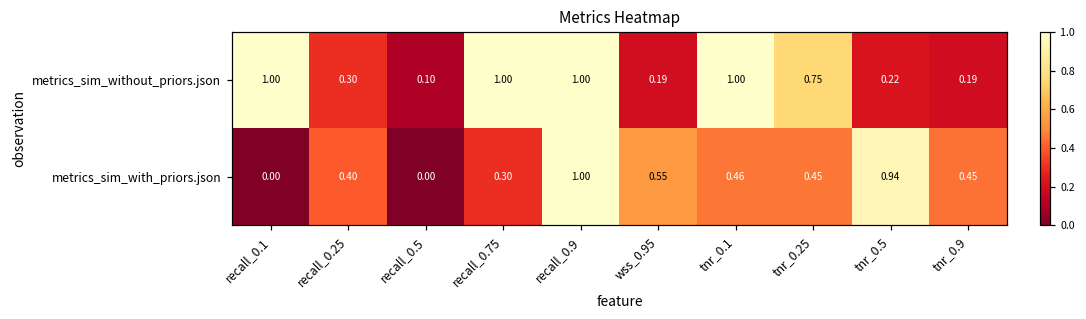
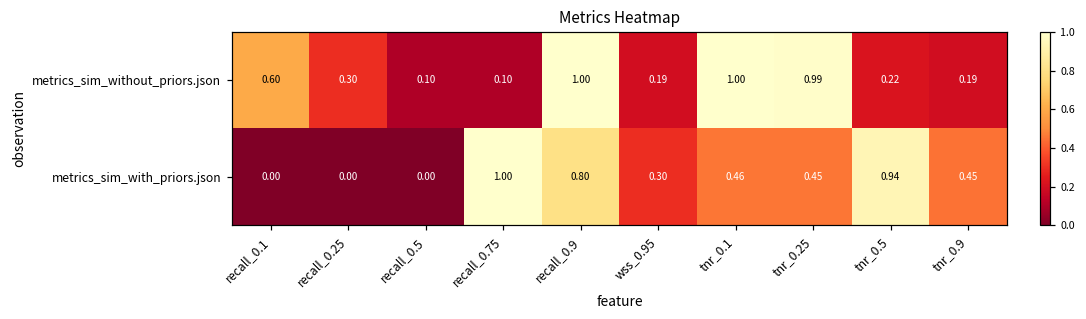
  {
    "metrics_sim_without_priors.json": {
-     "recall_0.1": 1.00,
+     "recall_0.1": 0.60,
      "recall_0.25": 0.30,
      "recall_0.5": 0.10,
-     "recall_0.75": 1.00,
+     "recall_0.75": 0.10,
      "recall_0.9": 1.00,
      "wss_0.95": 0.19,
      "tnr_0.1": 1.00,
-     "tnr_0.25": 0.75,
+     "tnr_0.25": 0.99,
      "tnr_0.5": 0.22,
      "tnr_0.9": 0.19
    },
    "metrics_sim_with_priors.json": {
      "recall_0.1": 0.00,
-     "recall_0.25": 0.40,
+     "recall_0.25": 0.00,
      "recall_0.5": 0.00,
-     "recall_0.75": 0.30,
-     "recall_0.9": 1.00,
-     "wss_0.95": 0.55,
+     "recall_0.75": 1.00,
+     "recall_0.9": 0.80,
+     "wss_0.95": 0.30,
      "tnr_0.1": 0.46,
      "tnr_0.25": 0.45,
      "tnr_0.5": 0.94,
      "tnr_0.9": 0.45
    }
  }
